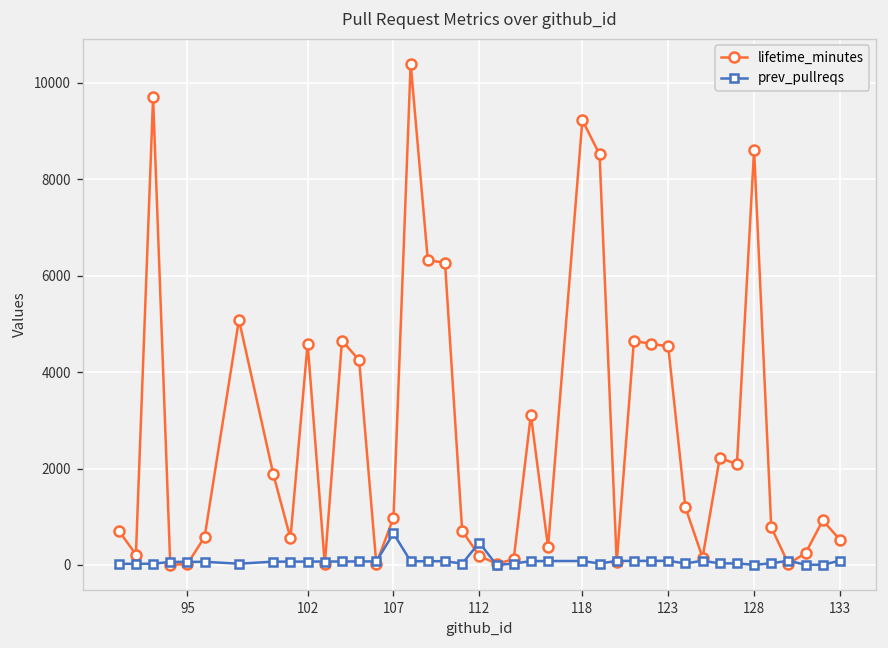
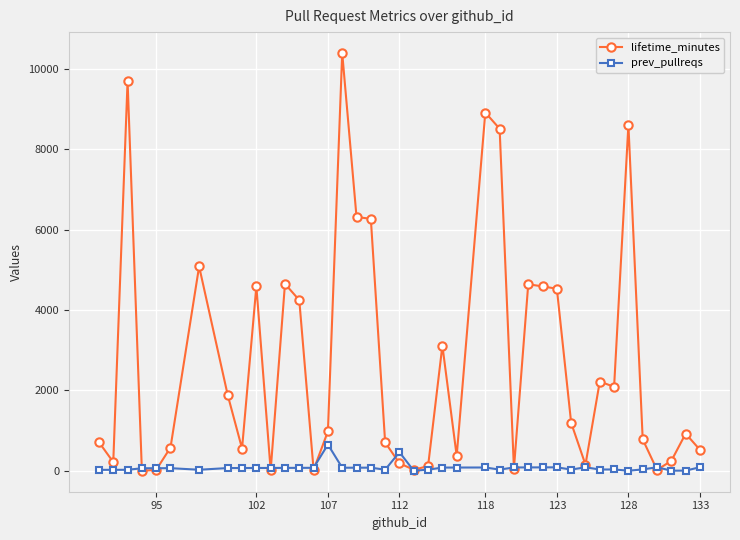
  {
    "lifetime_minutes": {
      "102": 4600,
      "107": 1000,
      "112": 200,
-     "118": 9200,
+     "118": 8900,
      "123": 4500,
      "128": 8600,
      "133": 500
    },
    "prev_pullreqs": {
      "102": 100,
      "107": 700,
      "112": 500,
      "118": 100,
      "123": 100,
      "128": 0,
      "133": 100
    }
  }
